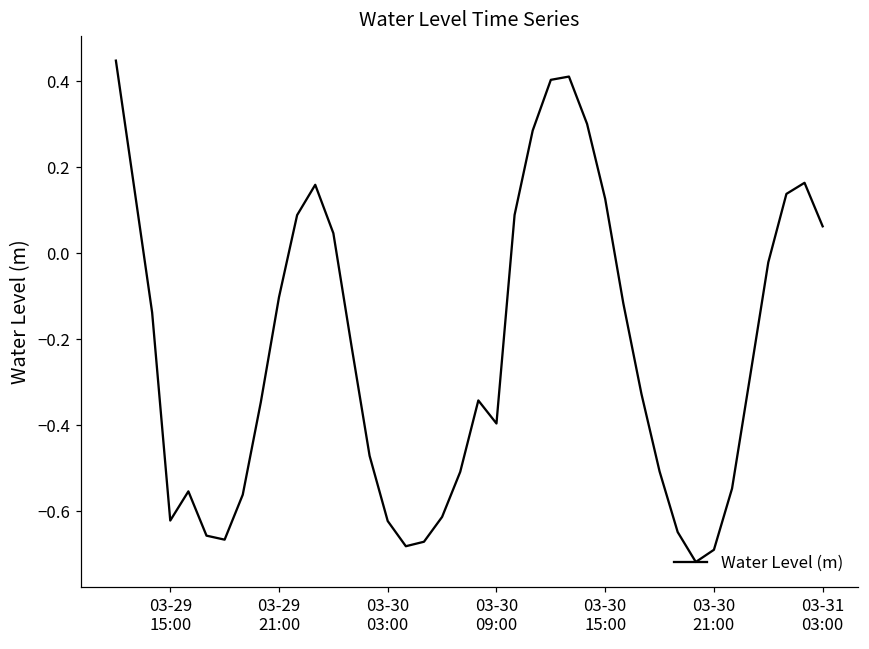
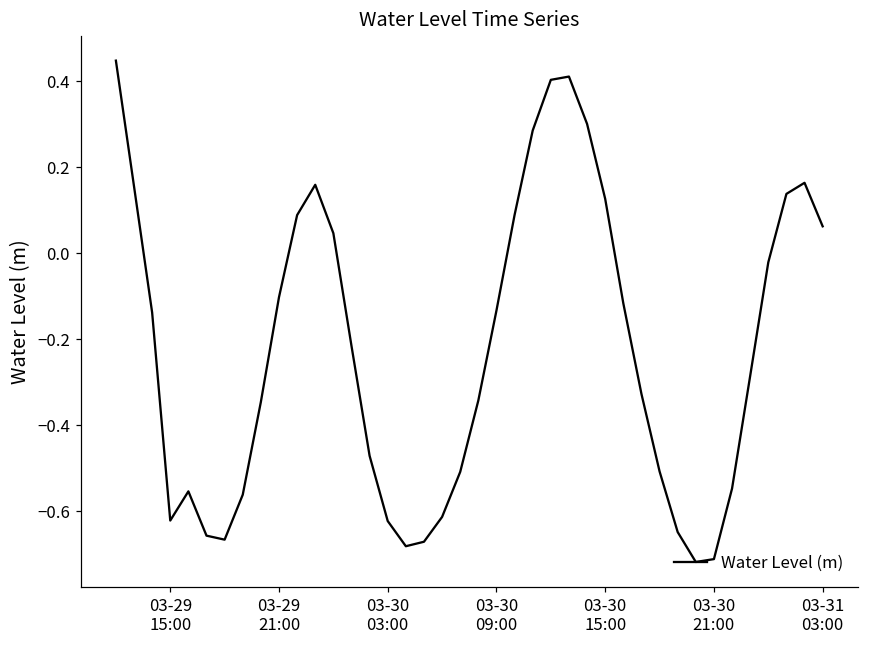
  {
    "03-29 15:00": -0.62,
    "03-29 21:00": -0.10,
    "03-30 03:00": -0.62,
-   "03-30 09:00": -0.40,
+   "03-30 09:00": -0.13,
    "03-30 15:00": 0.13,
-   "03-30 21:00": -0.69,
+   "03-30 21:00": -0.71,
    "03-31 03:00": 0.06
  }
